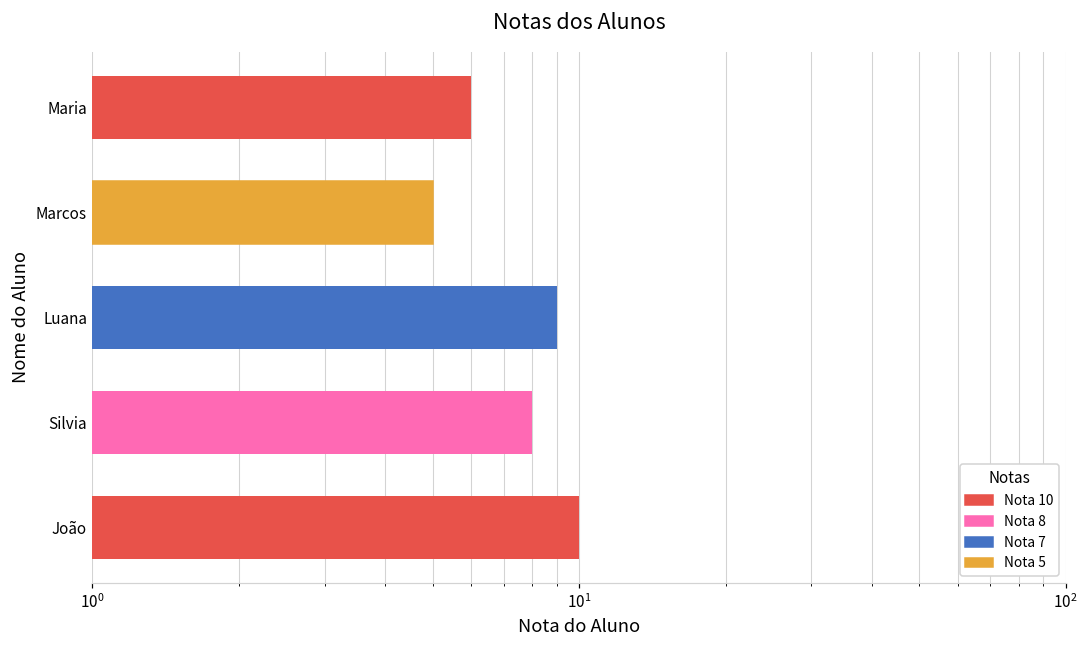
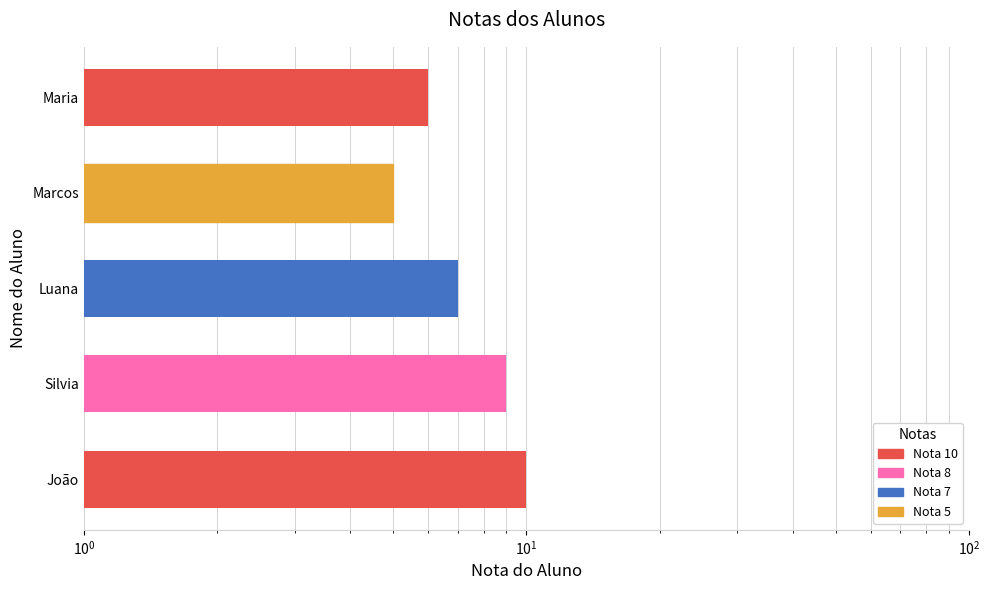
  {
    "Maria": 6,
    "Marcos": 5,
-   "Luana": 9,
-   "Silvia": 8,
+   "Luana": 7,
+   "Silvia": 9,
    "João": 10
  }
